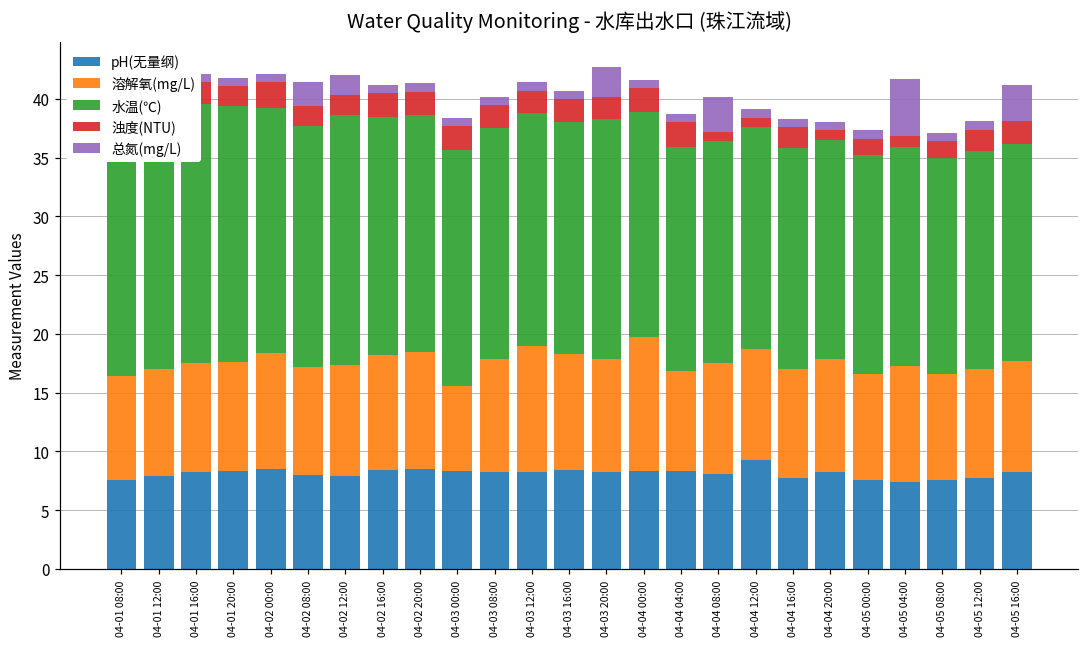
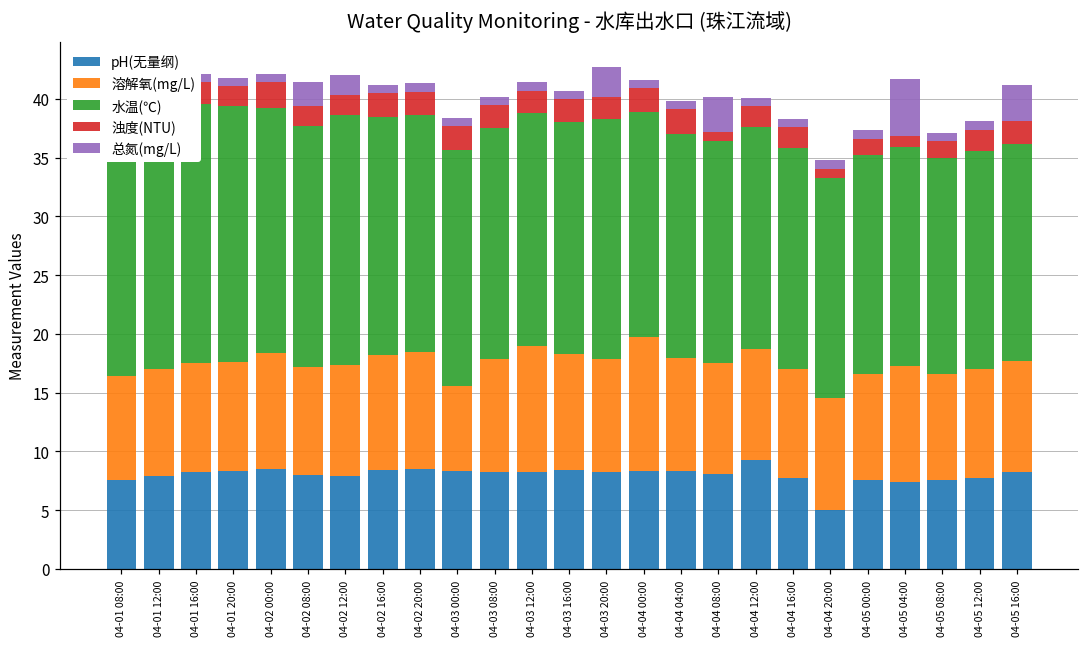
  {
    "pH(无量纲)": {
      "04-01 08:00": 7.6,
      "04-01 12:00": 7.9,
      "04-01 16:00": 8.2,
      "04-01 20:00": 8.3,
      "04-02 00:00": 8.5,
      "04-02 08:00": 8.0,
      "04-02 12:00": 7.9,
      "04-02 16:00": 8.4,
      "04-02 20:00": 8.5,
      "04-03 00:00": 8.4,
      "04-03 08:00": 8.2,
      "04-03 12:00": 8.3,
      "04-03 16:00": 8.5,
      "04-03 20:00": 8.3,
      "04-04 00:00": 8.3,
      "04-04 04:00": 8.3,
      "04-04 08:00": 8.1,
      "04-04 12:00": 9.3,
      "04-04 16:00": 7.8,
-     "04-04 20:00": 8.2,
+     "04-04 20:00": 5.0,
      "04-05 00:00": 7.5,
      "04-05 04:00": 7.4,
      "04-05 08:00": 7.5,
      "04-05 12:00": 7.8,
      "04-05 16:00": 8.2
    },
    "溶解氧(mg/L)": {
      "04-01 08:00": 8.8,
      "04-01 12:00": 9.1,
      "04-01 16:00": 9.3,
      "04-01 20:00": 9.3,
      "04-02 00:00": 9.8,
      "04-02 08:00": 9.2,
      "04-02 12:00": 9.4,
      "04-02 16:00": 9.8,
      "04-02 20:00": 9.9,
      "04-03 00:00": 7.2,
      "04-03 08:00": 9.6,
      "04-03 12:00": 10.7,
      "04-03 16:00": 9.9,
      "04-03 20:00": 9.6,
      "04-04 00:00": 11.4,
-     "04-04 04:00": 8.5,
+     "04-04 04:00": 9.6,
      "04-04 08:00": 9.4,
      "04-04 12:00": 9.4,
      "04-04 16:00": 9.2,
      "04-04 20:00": 9.6,
      "04-05 00:00": 9.1,
      "04-05 04:00": 9.9,
      "04-05 08:00": 9.0,
      "04-05 12:00": 9.3,
      "04-05 16:00": 9.5
    },
    "水温(℃)": {
      "04-01 20:00": 21.8,
      "04-02 00:00": 20.9,
      "04-02 08:00": 20.5,
      "04-02 12:00": 21.3,
      "04-02 16:00": 20.3,
      "04-02 20:00": 20.2,
      "04-03 00:00": 20.1,
      "04-03 08:00": 19.7,
      "04-03 12:00": 19.8,
      "04-03 16:00": 19.7,
      "04-03 20:00": 20.4,
      "04-04 00:00": 19.2,
      "04-04 04:00": 19.1,
      "04-04 08:00": 18.9,
      "04-04 12:00": 18.9,
      "04-04 16:00": 18.8,
      "04-04 20:00": 18.7,
      "04-05 00:00": 18.6,
      "04-05 04:00": 18.6,
      "04-05 08:00": 18.4,
      "04-05 12:00": 18.5,
      "04-05 16:00": 18.5
    },
    "浊度(NTU)": {
      "04-01 20:00": 1.7,
      "04-02 00:00": 2.2,
      "04-02 08:00": 1.7,
      "04-02 12:00": 1.7,
      "04-02 16:00": 2.0,
      "04-02 20:00": 2.0,
      "04-03 00:00": 2.0,
      "04-03 08:00": 1.9,
      "04-03 12:00": 1.9,
      "04-03 16:00": 2.0,
      "04-03 20:00": 1.9,
      "04-04 00:00": 2.0,
      "04-04 04:00": 2.1,
      "04-04 08:00": 0.8,
-     "04-04 12:00": 0.8,
+     "04-04 12:00": 1.8,
      "04-04 16:00": 1.8,
      "04-04 20:00": 0.8,
      "04-05 00:00": 1.4,
      "04-05 04:00": 1.0,
      "04-05 08:00": 1.4,
      "04-05 12:00": 1.8,
      "04-05 16:00": 2.0
    },
    "总氮(mg/L)": {
      "04-01 20:00": 0.7,
      "04-02 00:00": 0.6,
      "04-02 08:00": 2.0,
      "04-02 12:00": 1.7,
      "04-02 16:00": 0.7,
      "04-02 20:00": 0.7,
      "04-03 00:00": 0.7,
      "04-03 08:00": 0.7,
      "04-03 12:00": 0.7,
      "04-03 16:00": 0.7,
      "04-03 20:00": 2.6,
      "04-04 00:00": 0.7,
      "04-04 04:00": 0.7,
      "04-04 08:00": 3.0,
      "04-04 12:00": 0.7,
      "04-04 16:00": 0.7,
      "04-04 20:00": 0.7,
      "04-05 00:00": 0.7,
      "04-05 04:00": 4.8,
      "04-05 08:00": 0.7,
      "04-05 12:00": 0.7,
      "04-05 16:00": 3.0
    }
  }
